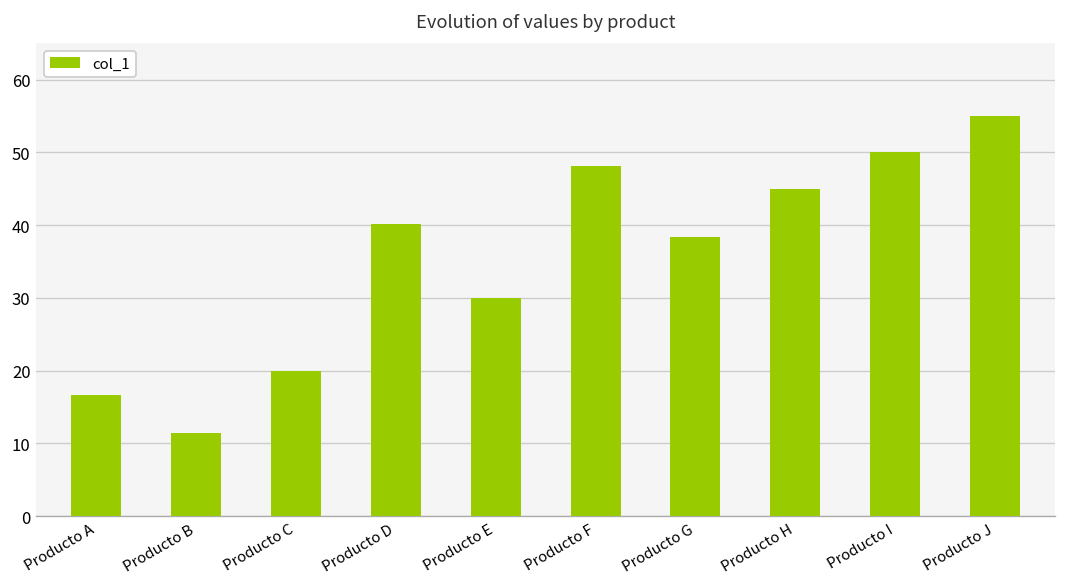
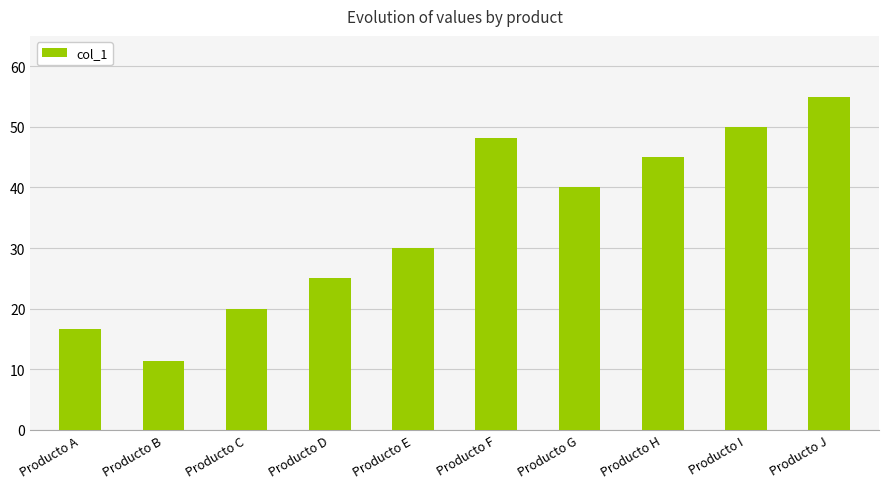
  {
    "Producto A": 17,
    "Producto B": 11,
    "Producto C": 20,
-   "Producto D": 40,
+   "Producto D": 25,
    "Producto E": 30,
    "Producto F": 48,
-   "Producto G": 38,
+   "Producto G": 40,
    "Producto H": 45,
    "Producto I": 50,
    "Producto J": 55
  }
